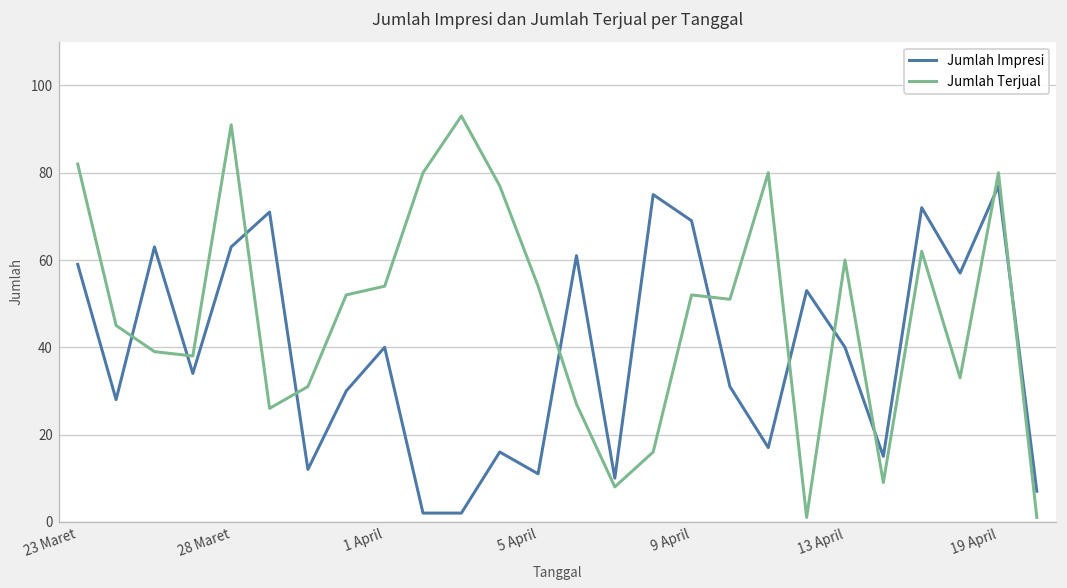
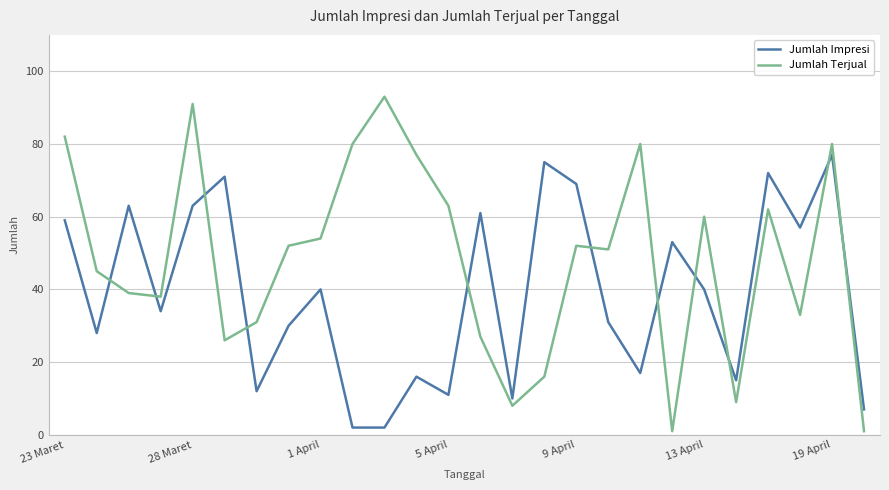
  {
    "Jumlah Impresi": {
      "23 Maret": 59,
      "28 Maret": 63,
      "1 April": 40,
      "5 April": 11,
      "9 April": 69,
      "13 April": 40,
      "19 April": 77
    },
    "Jumlah Terjual": {
      "23 Maret": 82,
      "28 Maret": 91,
      "1 April": 54,
-     "5 April": 54,
+     "5 April": 63,
      "9 April": 52,
      "13 April": 60,
      "19 April": 80
    }
  }
